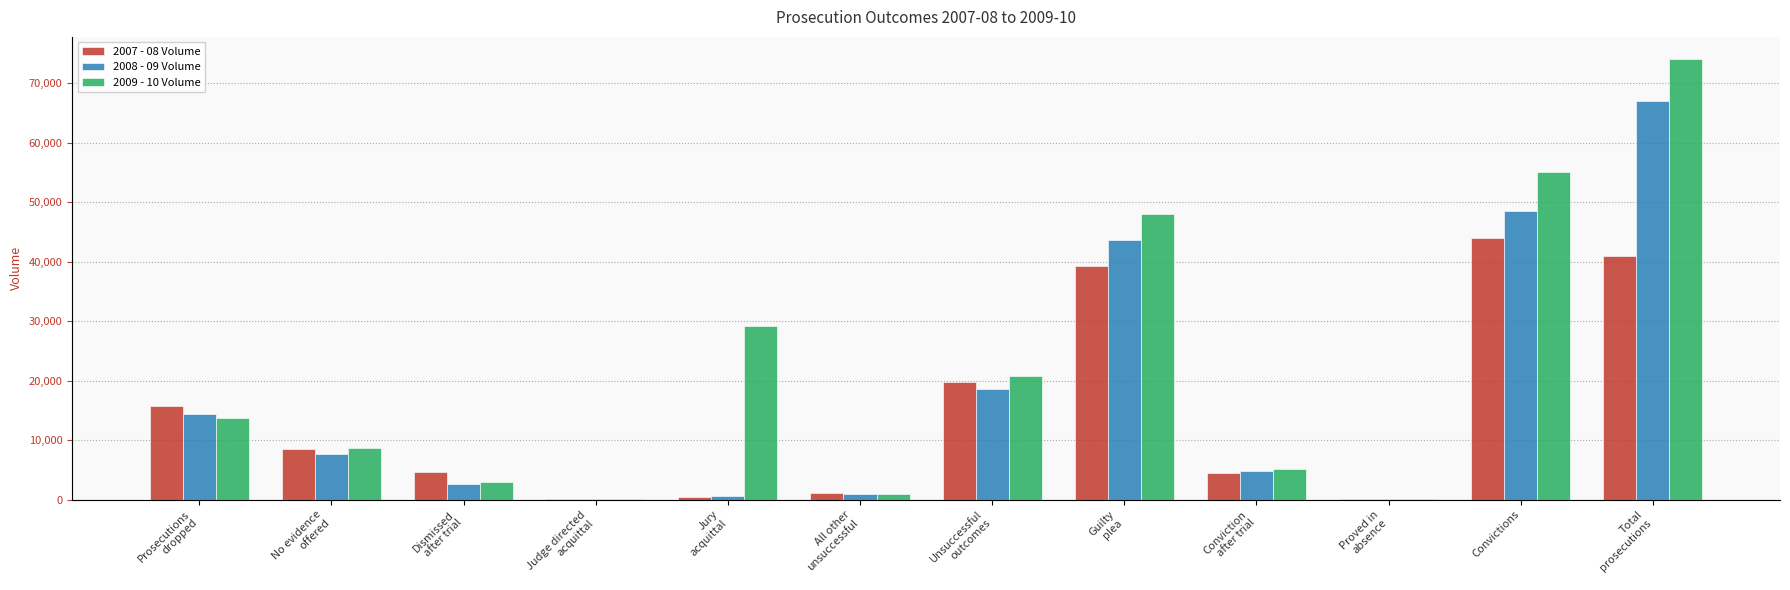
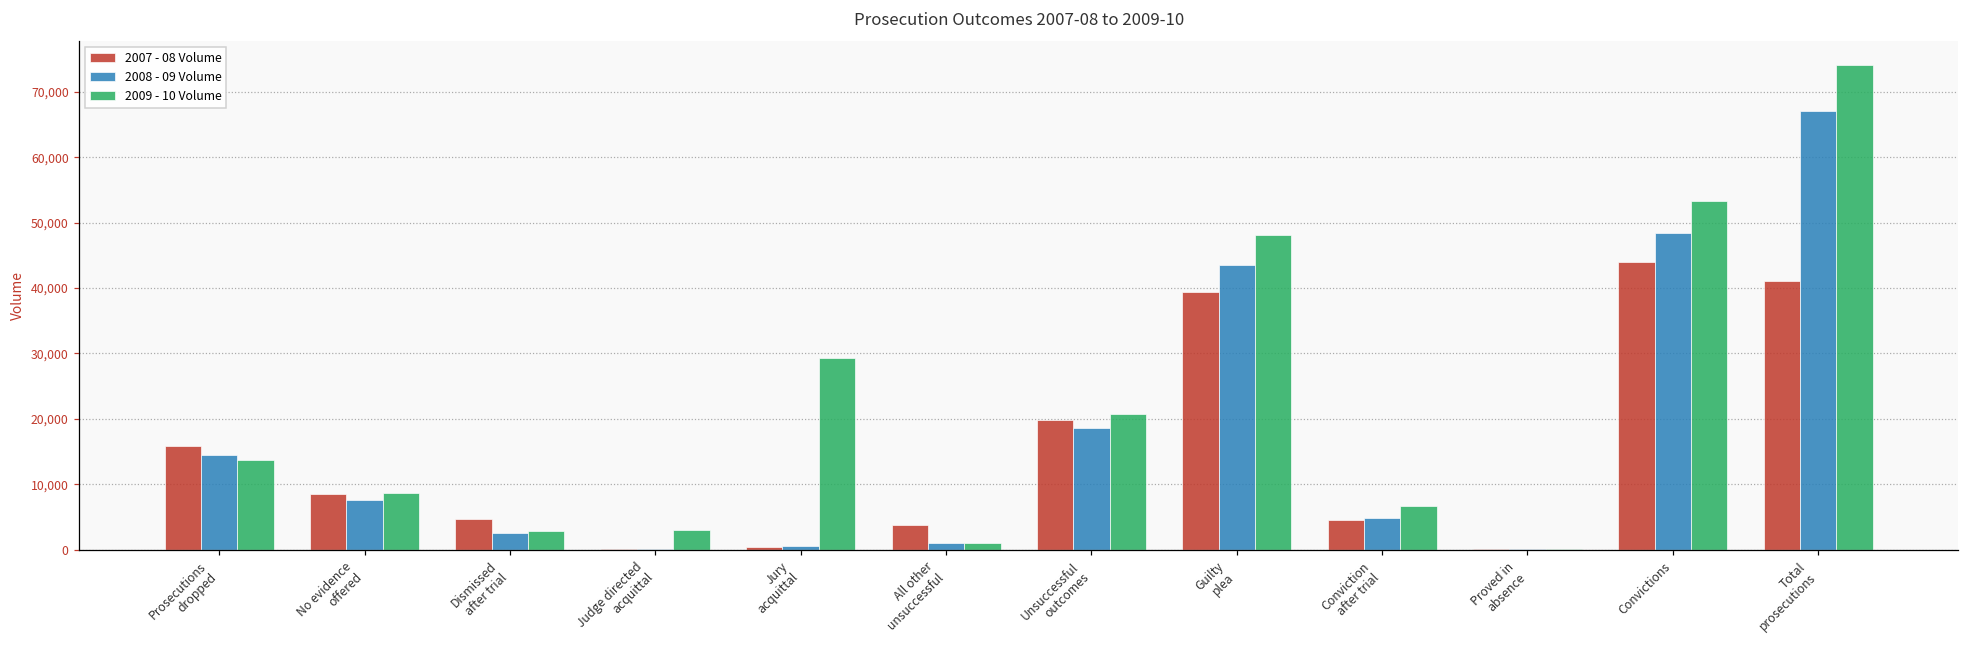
  {
    "2007 - 08 Volume": {
      "Prosecutions dropped": "16,000",
      "No evidence offered": "9,000",
      "Dismissed after trial": "5,000",
      "Jury acquittal": "0",
-     "All other unsuccessful": "1,000",
+     "All other unsuccessful": "4,000",
      "Unsuccessful outcomes": "20,000",
      "Guilty plea": "39,000",
      "Conviction after trial": "5,000",
      "Convictions": "44,000",
      "Total prosecutions": "41,000"
    },
    "2008 - 09 Volume": {
      "Prosecutions dropped": "14,000",
      "No evidence offered": "8,000",
      "Dismissed after trial": "3,000",
      "Jury acquittal": "1,000",
      "All other unsuccessful": "1,000",
      "Unsuccessful outcomes": "19,000",
      "Guilty plea": "44,000",
      "Conviction after trial": "5,000",
      "Convictions": "48,000",
      "Total prosecutions": "67,000"
    },
    "2009 - 10 Volume": {
      "Prosecutions dropped": "14,000",
      "No evidence offered": "9,000",
      "Dismissed after trial": "3,000",
-     "Judge directed acquittal": "0",
+     "Judge directed acquittal": "3,000",
      "Jury acquittal": "29,000",
      "All other unsuccessful": "1,000",
      "Unsuccessful outcomes": "21,000",
      "Guilty plea": "48,000",
-     "Conviction after trial": "5,000",
-     "Convictions": "55,000",
+     "Conviction after trial": "7,000",
+     "Convictions": "53,000",
      "Total prosecutions": "74,000"
    }
  }
